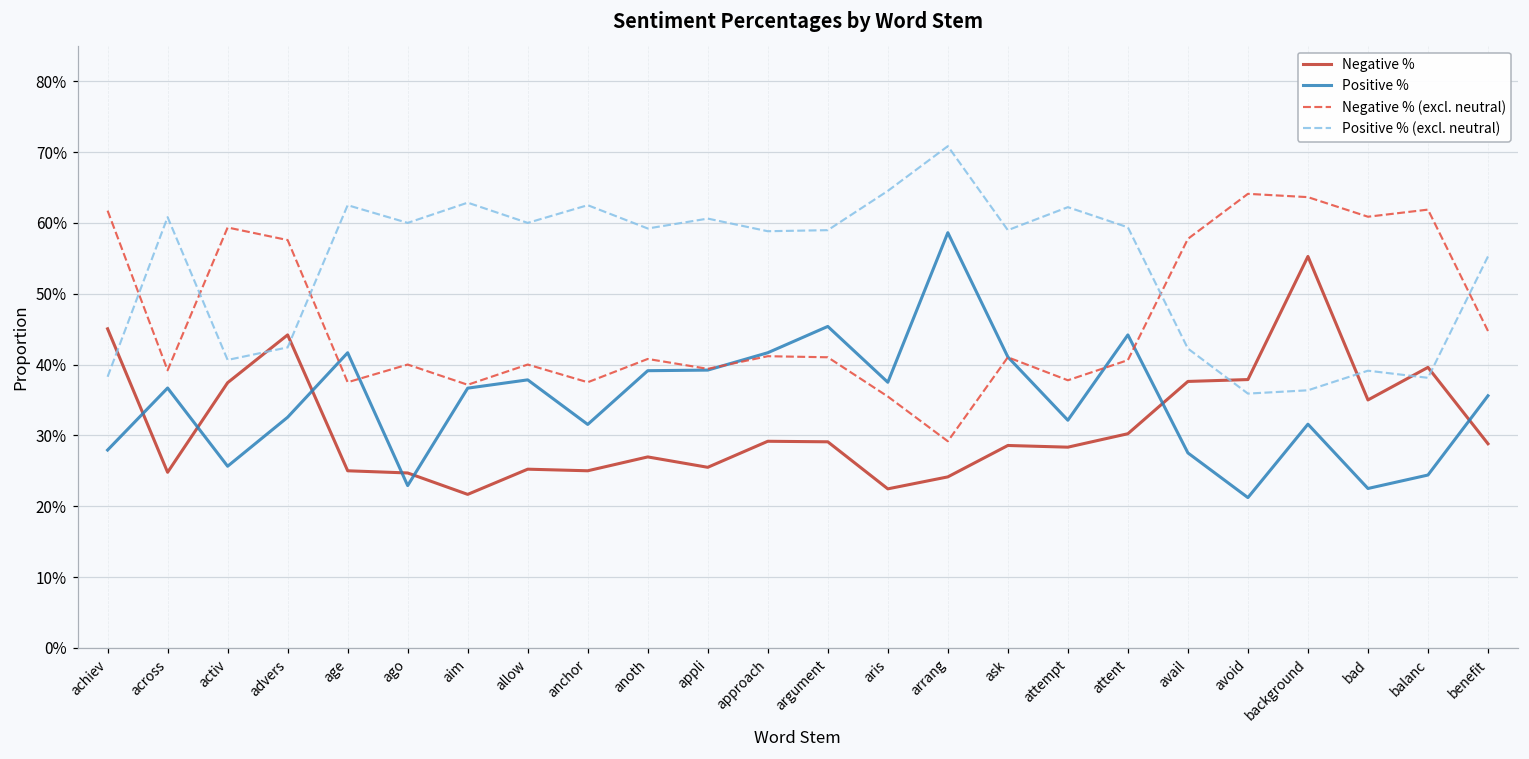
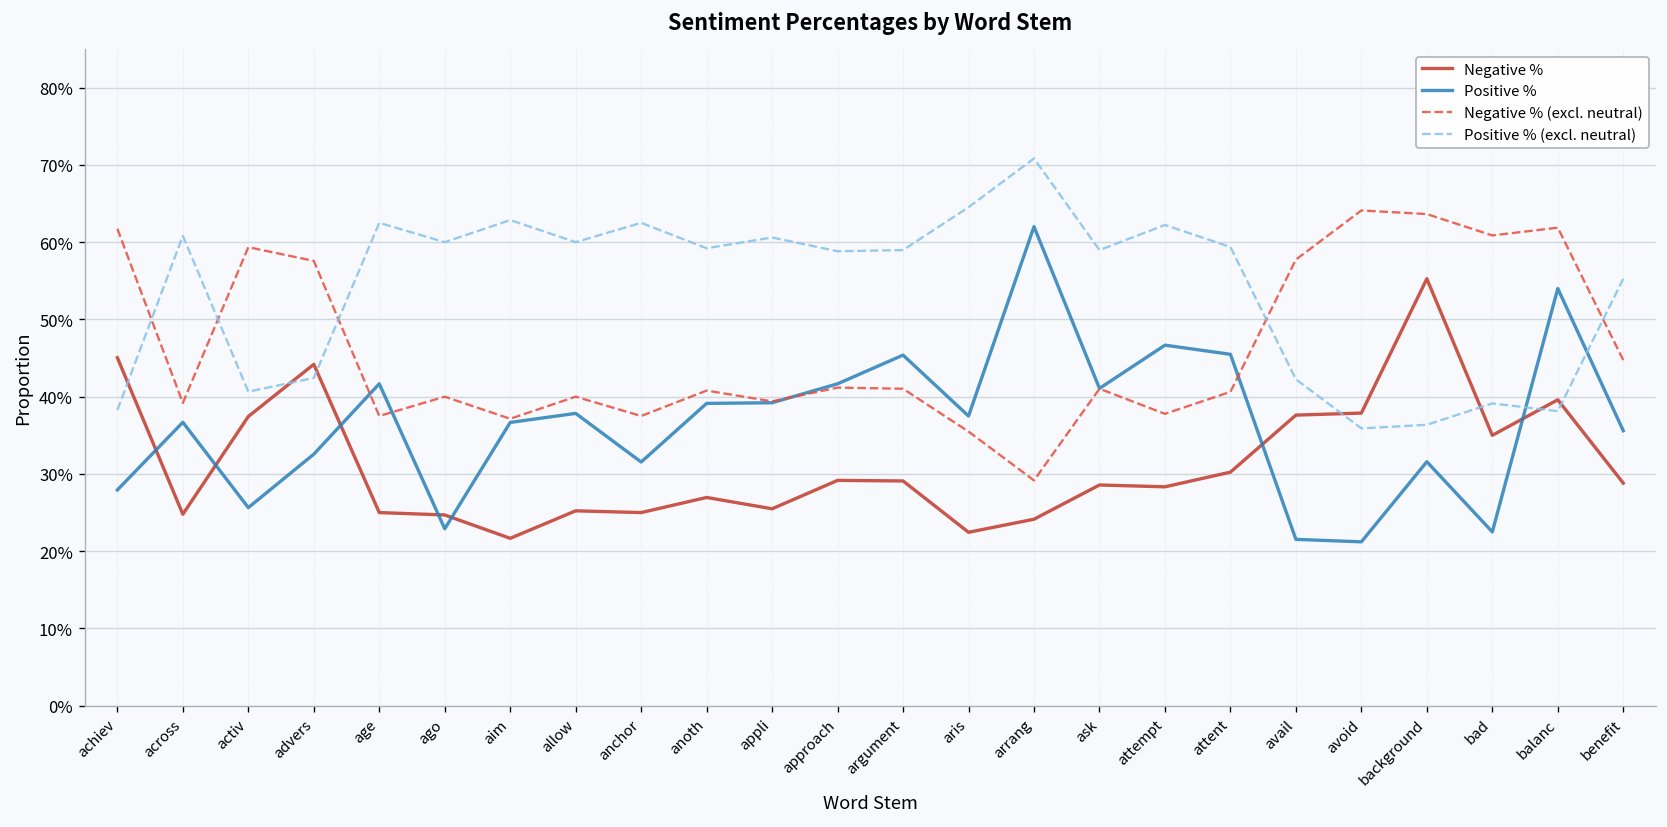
  {
    "Positive %": {
      "achiev": "28%",
      "across": "37%",
      "activ": "26%",
      "advers": "33%",
      "age": "42%",
      "ago": "23%",
      "aim": "37%",
      "allow": "38%",
      "anchor": "32%",
      "anoth": "39%",
      "approach": "42%",
      "argument": "45%",
      "aris": "37%",
-     "arrang": "59%",
-     "attempt": "32%",
-     "attent": "44%",
-     "avail": "28%",
+     "arrang": "62%",
+     "attempt": "47%",
+     "attent": "45%",
+     "avail": "22%",
      "avoid": "21%",
      "background": "32%",
      "bad": "23%",
-     "balanc": "24%",
+     "balanc": "54%",
      "benefit": "36%"
    },
    "Positive % (excl. neutral)": {
      "achiev": "38%",
      "across": "61%",
      "activ": "41%",
      "advers": "42%",
      "age": "63%",
      "ago": "60%",
      "aim": "63%",
      "allow": "60%",
      "anchor": "63%",
      "anoth": "59%",
      "appli": "61%",
      "approach": "59%",
      "argument": "59%",
      "aris": "65%",
      "arrang": "71%",
      "ask": "59%",
      "attempt": "62%",
      "attent": "59%",
      "avail": "42%",
      "avoid": "36%",
      "background": "36%",
      "bad": "39%",
      "balanc": "38%",
      "benefit": "55%"
    }
  }
